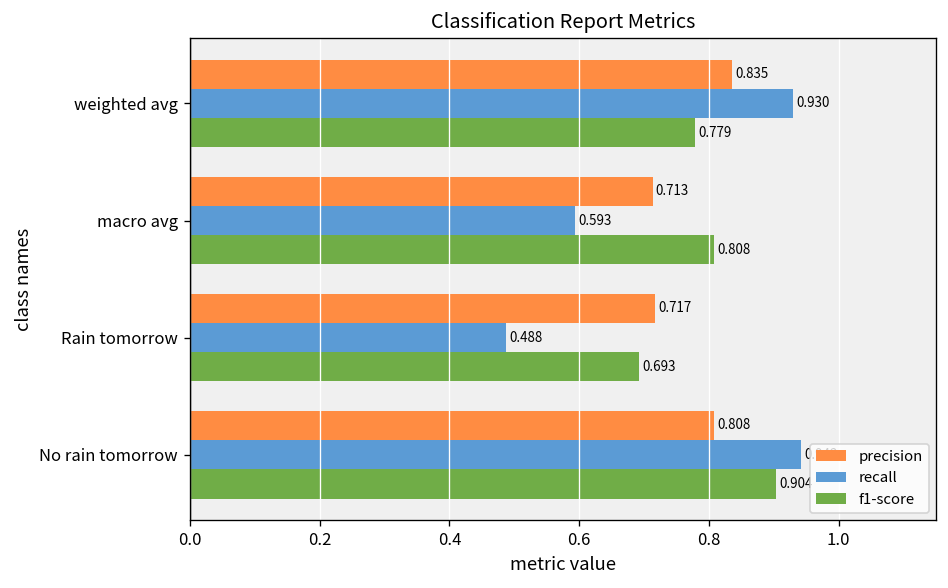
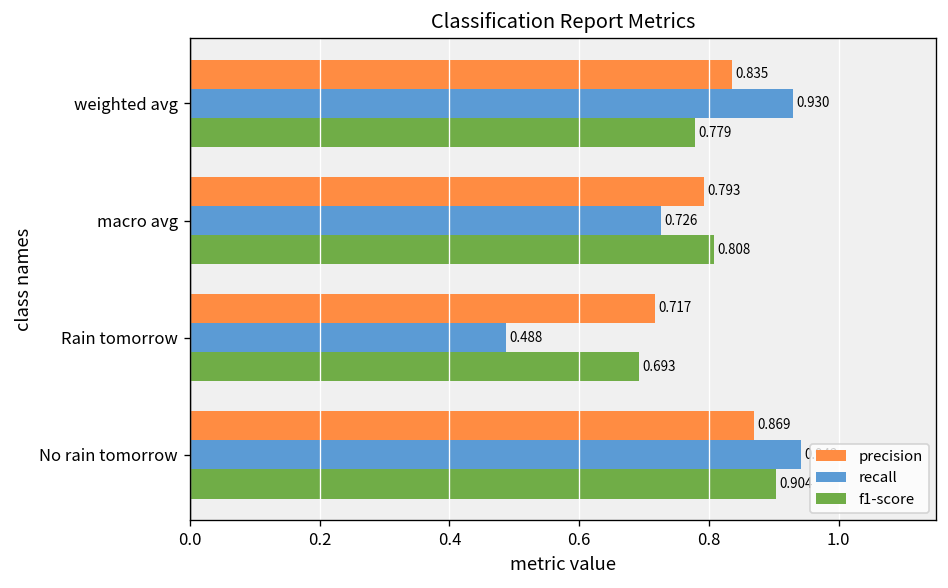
  {
    "precision": {
      "weighted avg": 0.835,
-     "macro avg": 0.713,
+     "macro avg": 0.793,
      "Rain tomorrow": 0.717,
-     "No rain tomorrow": 0.808
+     "No rain tomorrow": 0.869
    },
    "recall": {
      "weighted avg": 0.930,
-     "macro avg": 0.593,
+     "macro avg": 0.726,
      "Rain tomorrow": 0.488
    },
    "f1-score": {
      "weighted avg": 0.779,
      "macro avg": 0.808,
      "Rain tomorrow": 0.693
    }
  }
